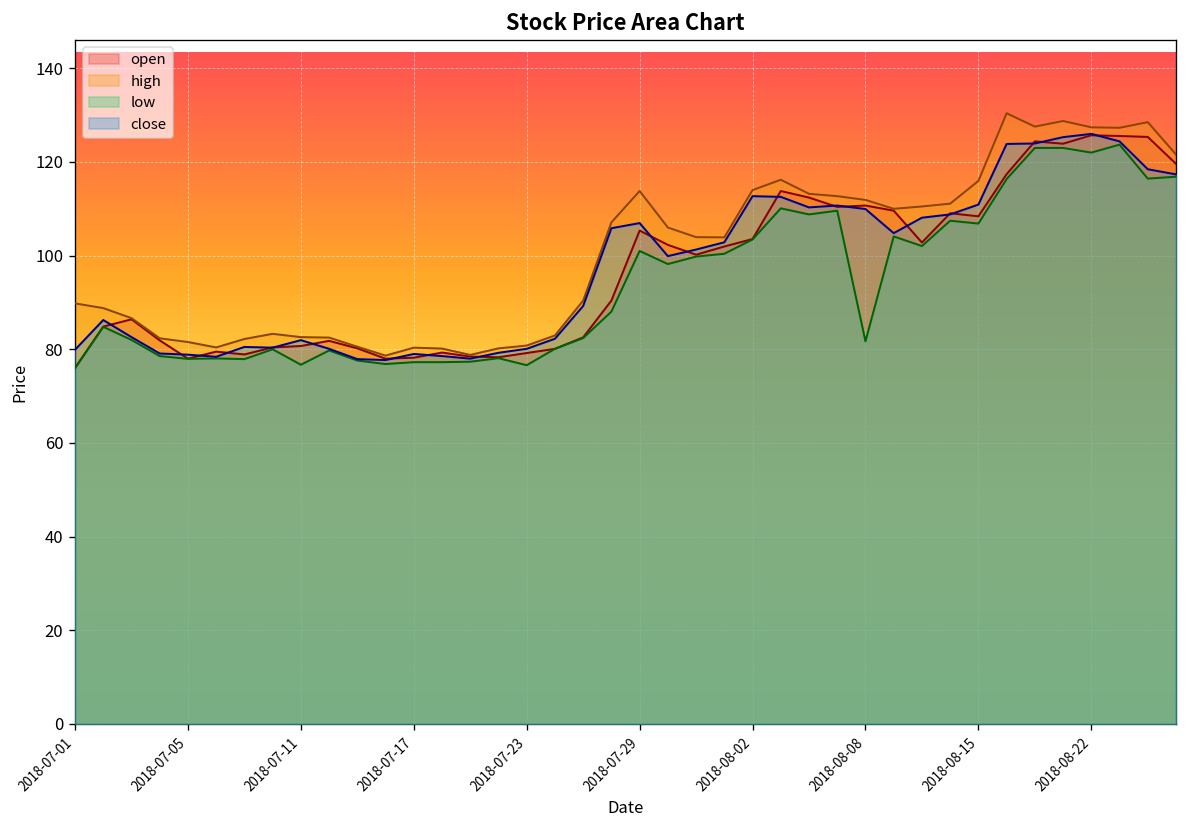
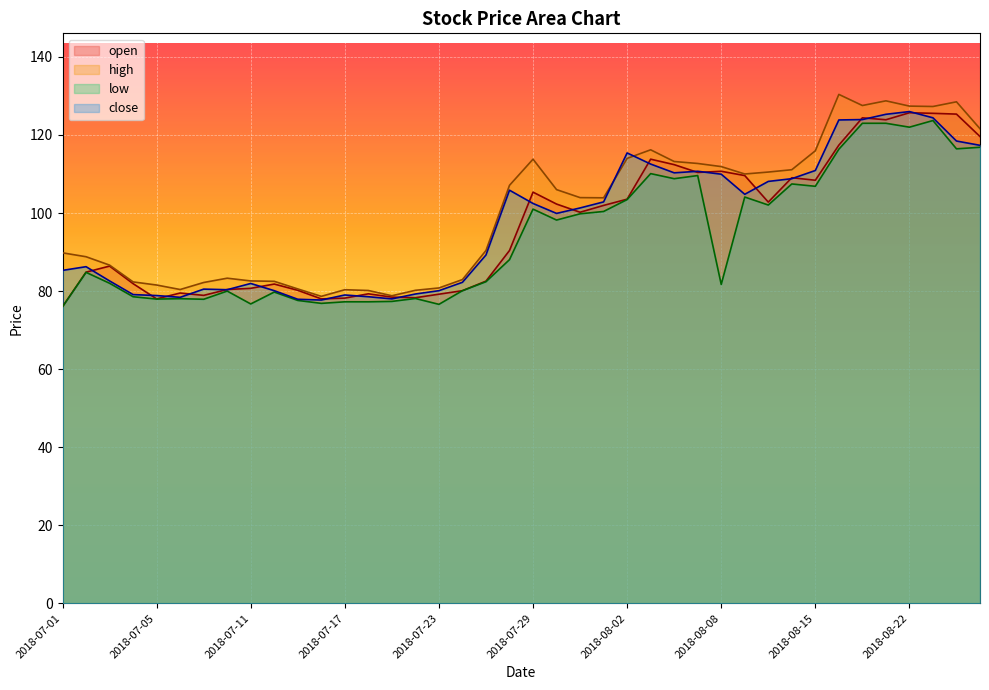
  {
    "low": {
      "2018-07-11": 77,
      "2018-07-17": 77,
      "2018-07-23": 77,
      "2018-07-29": 101,
      "2018-08-08": 82,
      "2018-08-15": 107,
      "2018-08-22": 122
    },
    "close": {
-     "2018-07-01": 80,
+     "2018-07-01": 85,
      "2018-07-05": 79,
      "2018-07-11": 82,
      "2018-07-17": 79,
      "2018-07-23": 80,
-     "2018-07-29": 107,
-     "2018-08-02": 113,
+     "2018-07-29": 102,
+     "2018-08-02": 115,
      "2018-08-08": 110,
      "2018-08-15": 111
    }
  }
